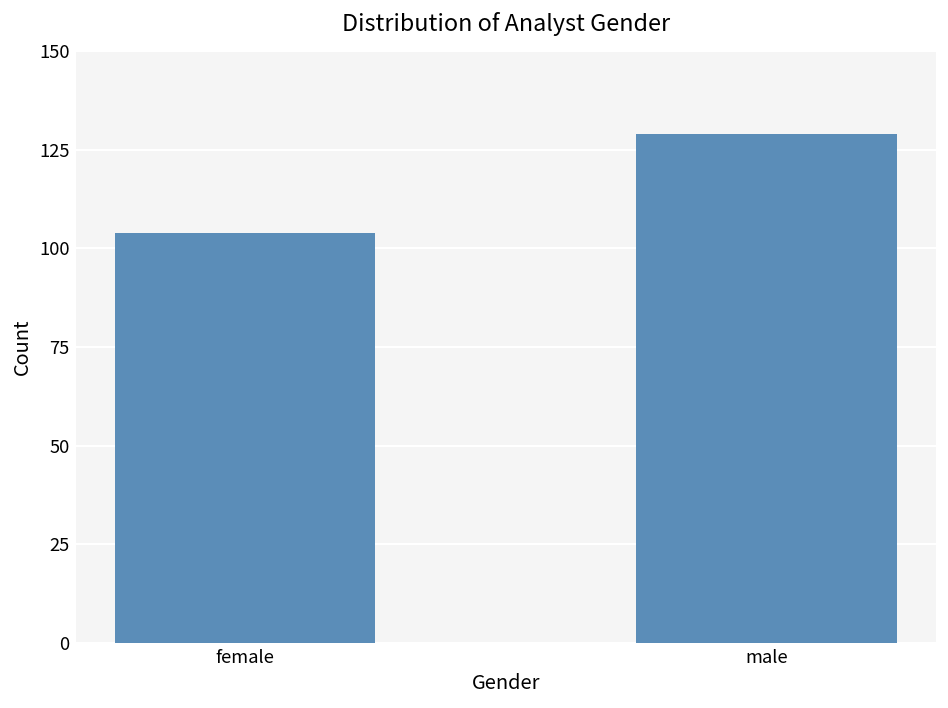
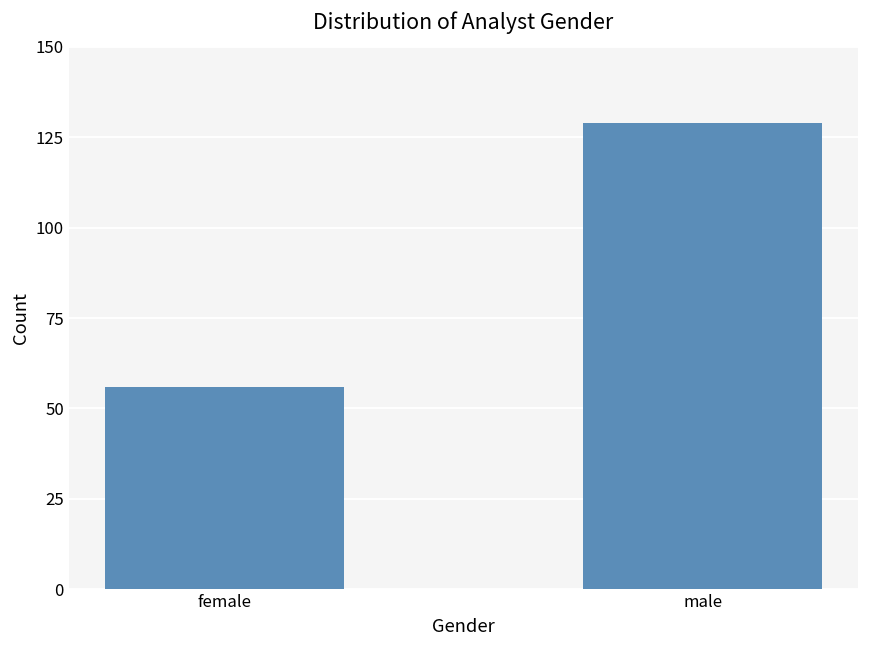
  {
-   "female": 104,
+   "female": 56,
    "male": 129
  }
